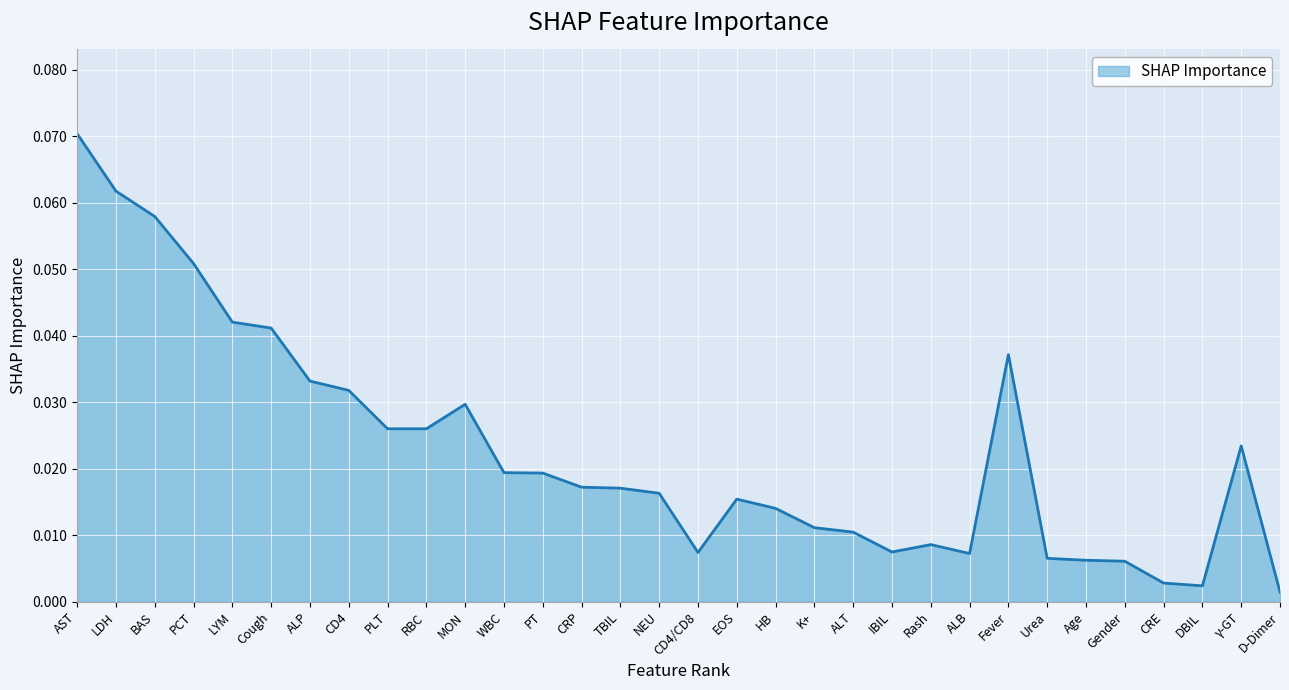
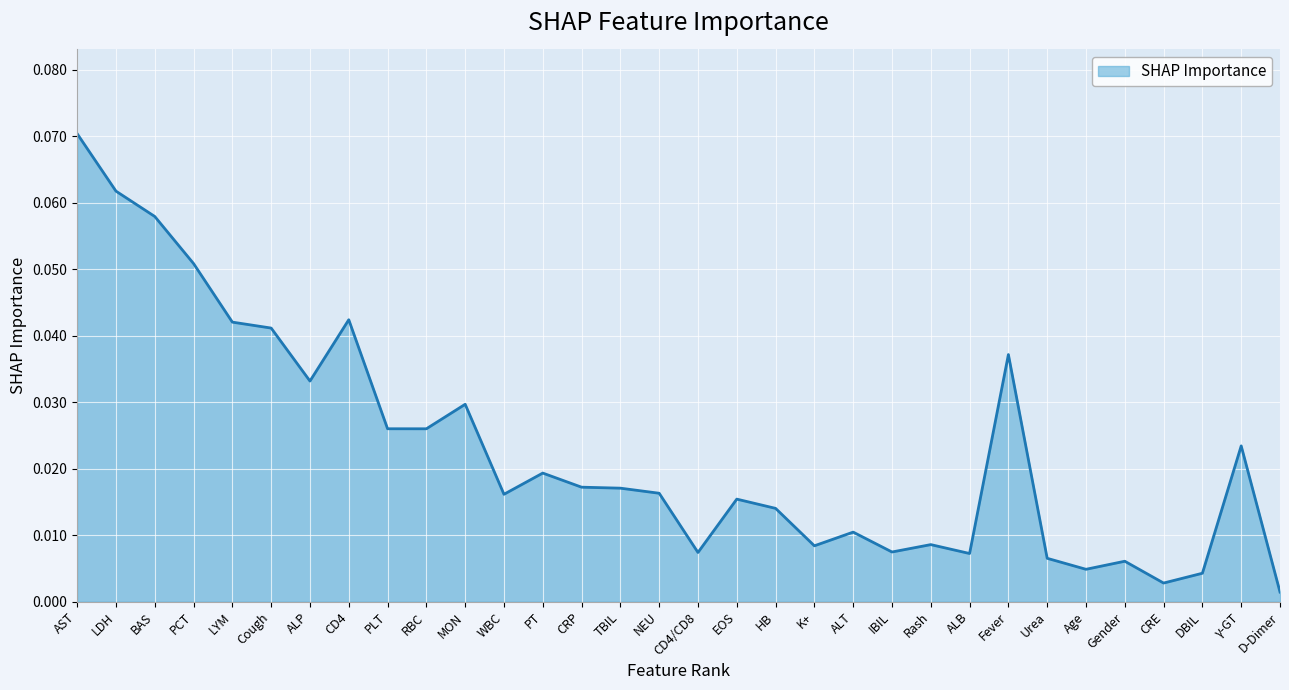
  {
    "AST": 0.070,
    "LDH": 0.062,
    "BAS": 0.058,
    "PCT": 0.051,
    "LYM": 0.042,
    "Cough": 0.041,
    "ALP": 0.033,
-   "CD4": 0.032,
+   "CD4": 0.042,
    "PLT": 0.026,
    "RBC": 0.026,
    "MON": 0.030,
-   "WBC": 0.019,
+   "WBC": 0.016,
    "PT": 0.019,
    "CRP": 0.017,
    "TBIL": 0.017,
    "NEU": 0.016,
    "CD4/CD8": 0.007,
    "EOS": 0.015,
    "HB": 0.014,
-   "K+": 0.011,
+   "K+": 0.008,
    "ALT": 0.010,
    "IBIL": 0.007,
    "Rash": 0.009,
    "ALB": 0.007,
    "Fever": 0.037,
    "Urea": 0.007,
-   "Age": 0.006,
+   "Age": 0.005,
    "Gender": 0.006,
    "CRE": 0.003,
-   "DBIL": 0.002,
+   "DBIL": 0.004,
    "γ-GT": 0.023,
    "D-Dimer": 0.001
  }
